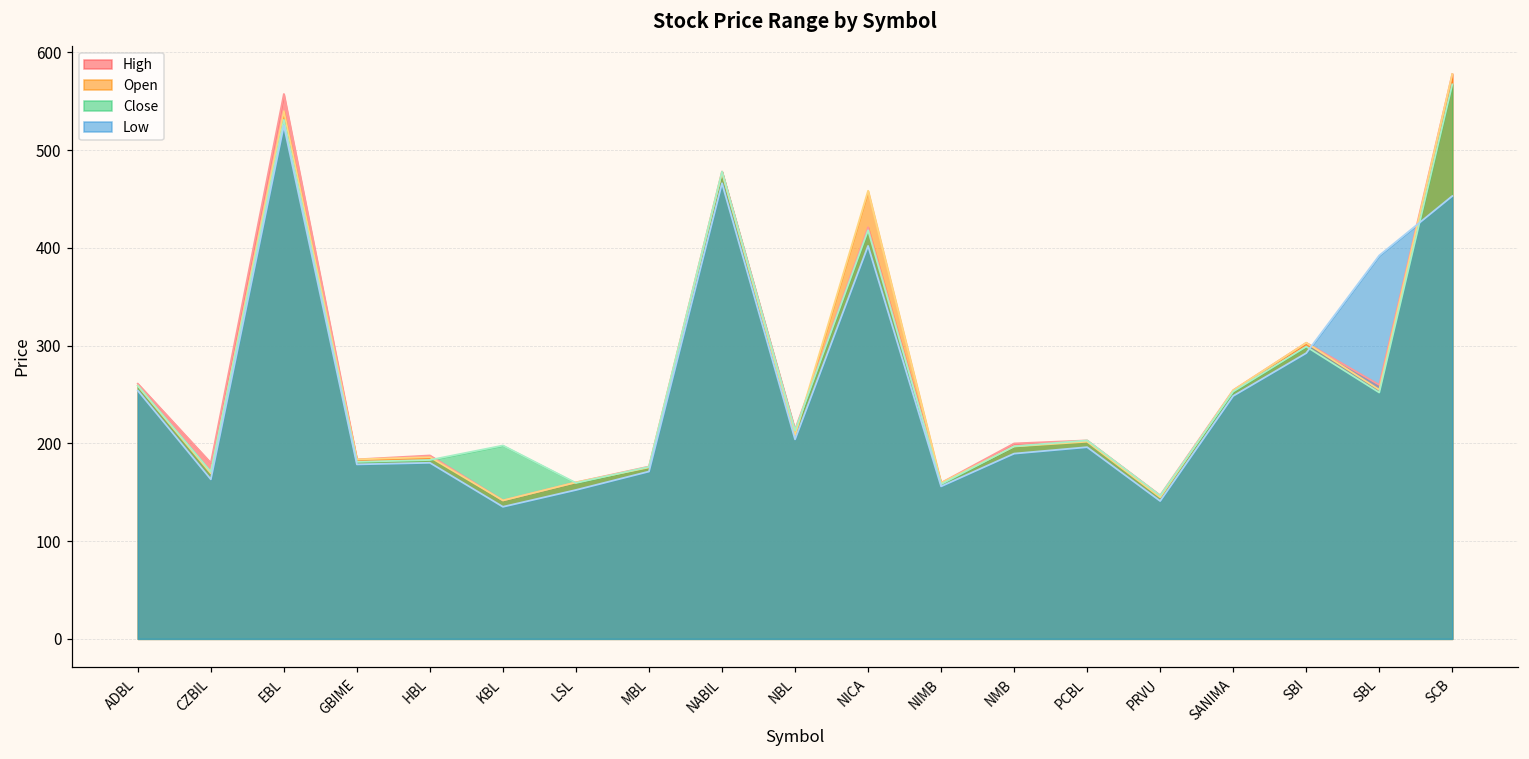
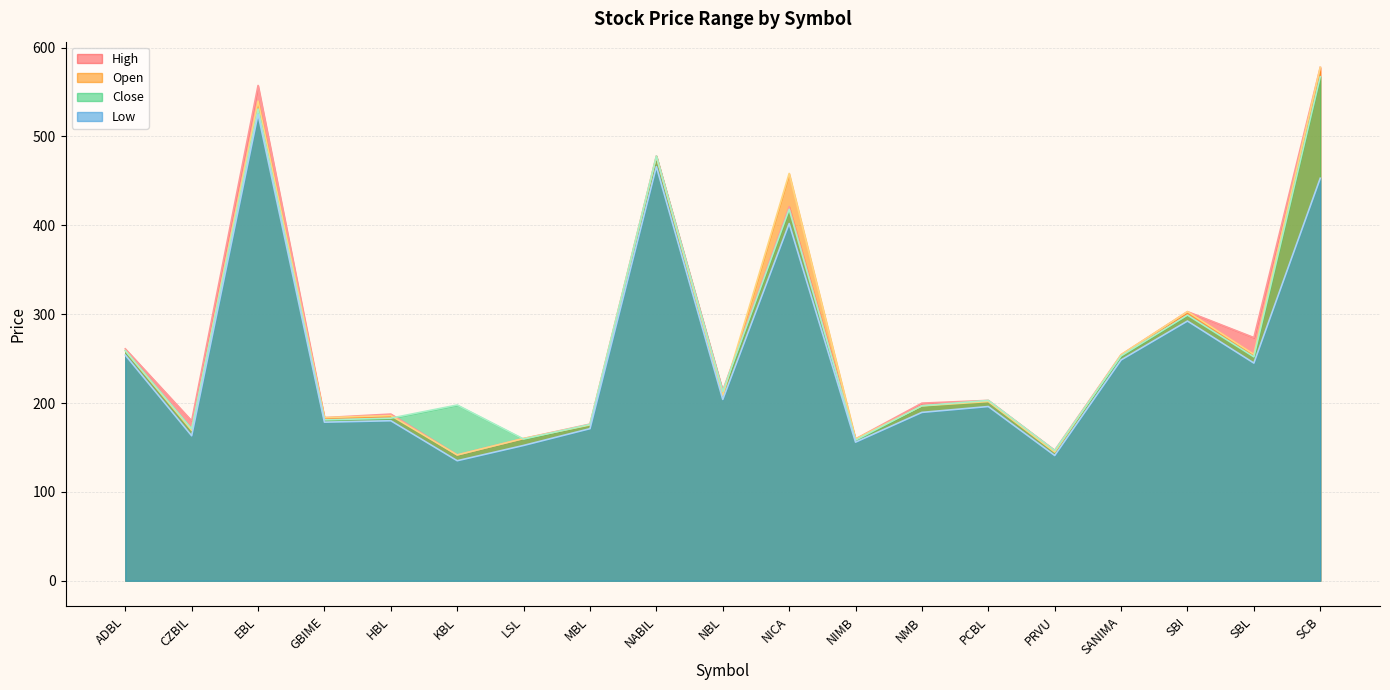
  {
    "High": {
      "CZBIL": 180,
      "EBL": 560,
      "NICA": 420,
      "NMB": 200,
-     "SBL": 260
+     "SBL": 270
    },
    "Open": {
      "EBL": 540,
      "NBL": 210,
      "NICA": 460
    },
    "Close": {
      "EBL": 530,
      "KBL": 200,
      "NICA": 420,
      "SBI": 300,
      "SCB": 570
    },
    "Low": {
      "ADBL": 250,
      "CZBIL": 160,
      "EBL": 530,
      "KBL": 140,
      "LSL": 150,
      "MBL": 170,
      "NABIL": 470,
      "NBL": 200,
      "NICA": 400,
      "NMB": 190,
      "PCBL": 200,
      "PRVU": 140,
      "SANIMA": 250,
      "SBI": 290,
-     "SBL": 390,
+     "SBL": 250,
      "SCB": 450
    }
  }
